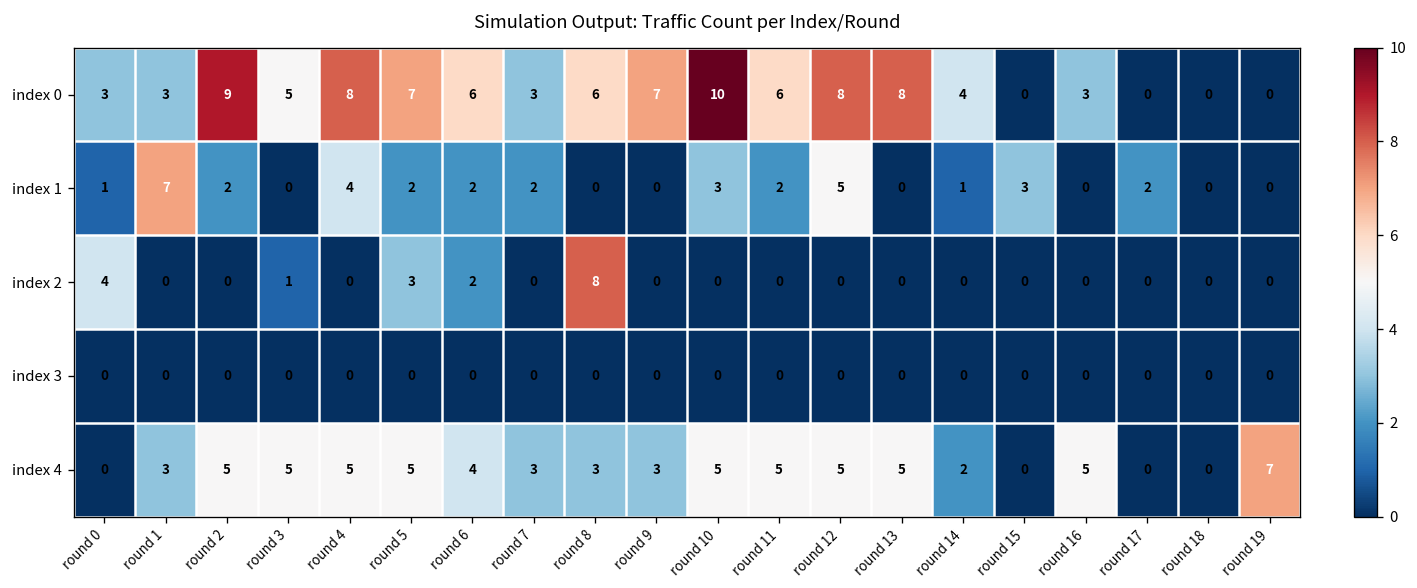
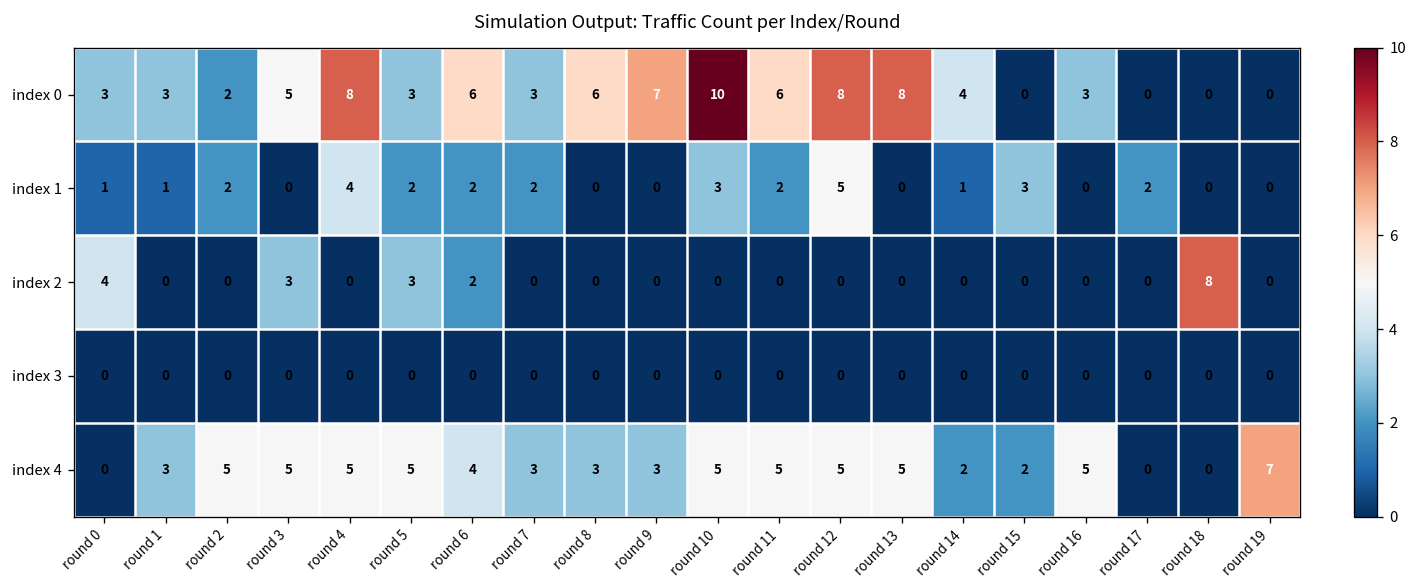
  {
    "index 0": {
      "round 0": 3,
      "round 1": 3,
-     "round 2": 9,
+     "round 2": 2,
      "round 3": 5,
      "round 4": 8,
-     "round 5": 7,
+     "round 5": 3,
      "round 6": 6,
      "round 7": 3,
      "round 8": 6,
      "round 9": 7,
      "round 10": 10,
      "round 11": 6,
      "round 12": 8,
      "round 13": 8,
      "round 14": 4,
      "round 15": 0,
      "round 16": 3,
      "round 17": 0,
      "round 18": 0,
      "round 19": 0
    },
    "index 1": {
      "round 0": 1,
-     "round 1": 7,
+     "round 1": 1,
      "round 2": 2,
      "round 3": 0,
      "round 4": 4,
      "round 5": 2,
      "round 6": 2,
      "round 7": 2,
      "round 8": 0,
      "round 9": 0,
      "round 10": 3,
      "round 11": 2,
      "round 12": 5,
      "round 13": 0,
      "round 14": 1,
      "round 15": 3,
      "round 16": 0,
      "round 17": 2,
      "round 18": 0,
      "round 19": 0
    },
    "index 2": {
      "round 0": 4,
      "round 1": 0,
      "round 2": 0,
-     "round 3": 1,
+     "round 3": 3,
      "round 4": 0,
      "round 5": 3,
      "round 6": 2,
      "round 7": 0,
-     "round 8": 8,
+     "round 8": 0,
      "round 9": 0,
      "round 10": 0,
      "round 11": 0,
      "round 12": 0,
      "round 13": 0,
      "round 14": 0,
      "round 15": 0,
      "round 16": 0,
      "round 17": 0,
-     "round 18": 0,
+     "round 18": 8,
      "round 19": 0
    },
    "index 3": {
      "round 0": 0,
      "round 1": 0,
      "round 2": 0,
      "round 3": 0,
      "round 4": 0,
      "round 5": 0,
      "round 6": 0,
      "round 7": 0,
      "round 8": 0,
      "round 9": 0,
      "round 10": 0,
      "round 11": 0,
      "round 12": 0,
      "round 13": 0,
      "round 14": 0,
      "round 15": 0,
      "round 16": 0,
      "round 17": 0,
      "round 18": 0,
      "round 19": 0
    },
    "index 4": {
      "round 0": 0,
      "round 1": 3,
      "round 2": 5,
      "round 3": 5,
      "round 4": 5,
      "round 5": 5,
      "round 6": 4,
      "round 7": 3,
      "round 8": 3,
      "round 9": 3,
      "round 10": 5,
      "round 11": 5,
      "round 12": 5,
      "round 13": 5,
      "round 14": 2,
-     "round 15": 0,
+     "round 15": 2,
      "round 16": 5,
      "round 17": 0,
      "round 18": 0,
      "round 19": 7
    }
  }
